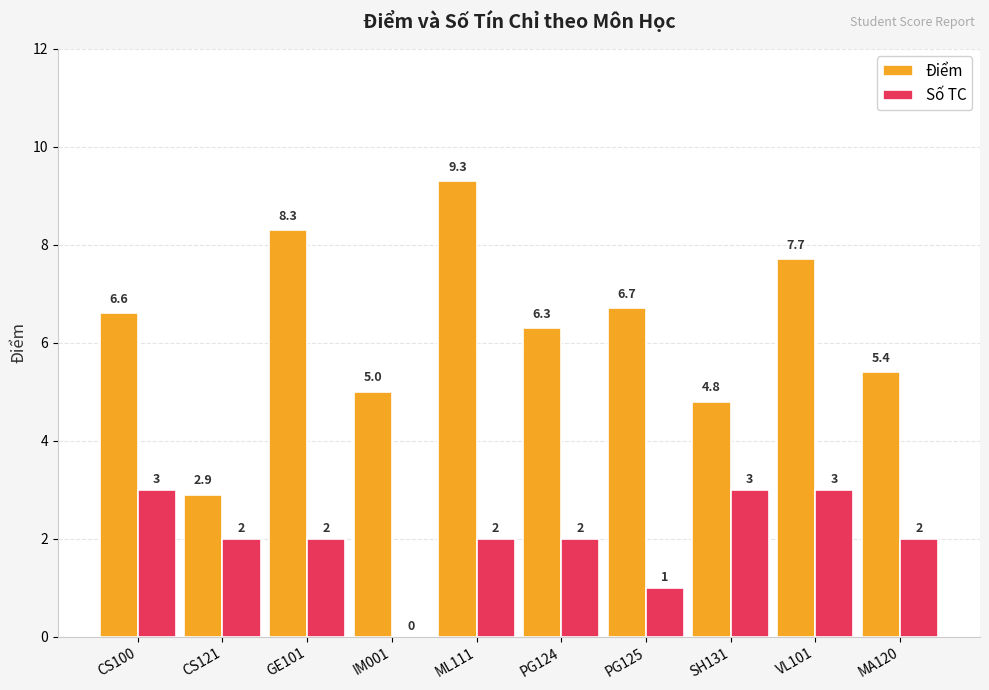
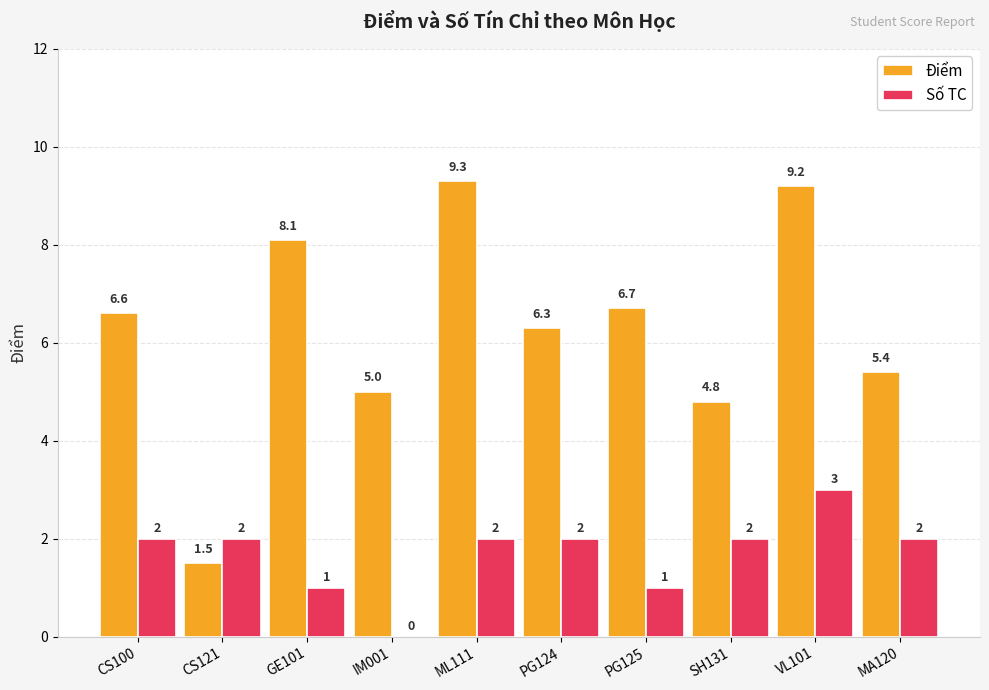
  {
    "Điểm": {
      "CS100": 6.6,
-     "CS121": 2.9,
-     "GE101": 8.3,
+     "CS121": 1.5,
+     "GE101": 8.1,
      "IM001": 5.0,
      "ML111": 9.3,
      "PG124": 6.3,
      "PG125": 6.7,
      "SH131": 4.8,
-     "VL101": 7.7,
+     "VL101": 9.2,
      "MA120": 5.4
    },
    "Số TC": {
-     "CS100": 3,
+     "CS100": 2,
      "CS121": 2,
-     "GE101": 2,
+     "GE101": 1,
      "IM001": 0,
      "ML111": 2,
      "PG124": 2,
      "PG125": 1,
-     "SH131": 3,
+     "SH131": 2,
      "VL101": 3,
      "MA120": 2
    }
  }
